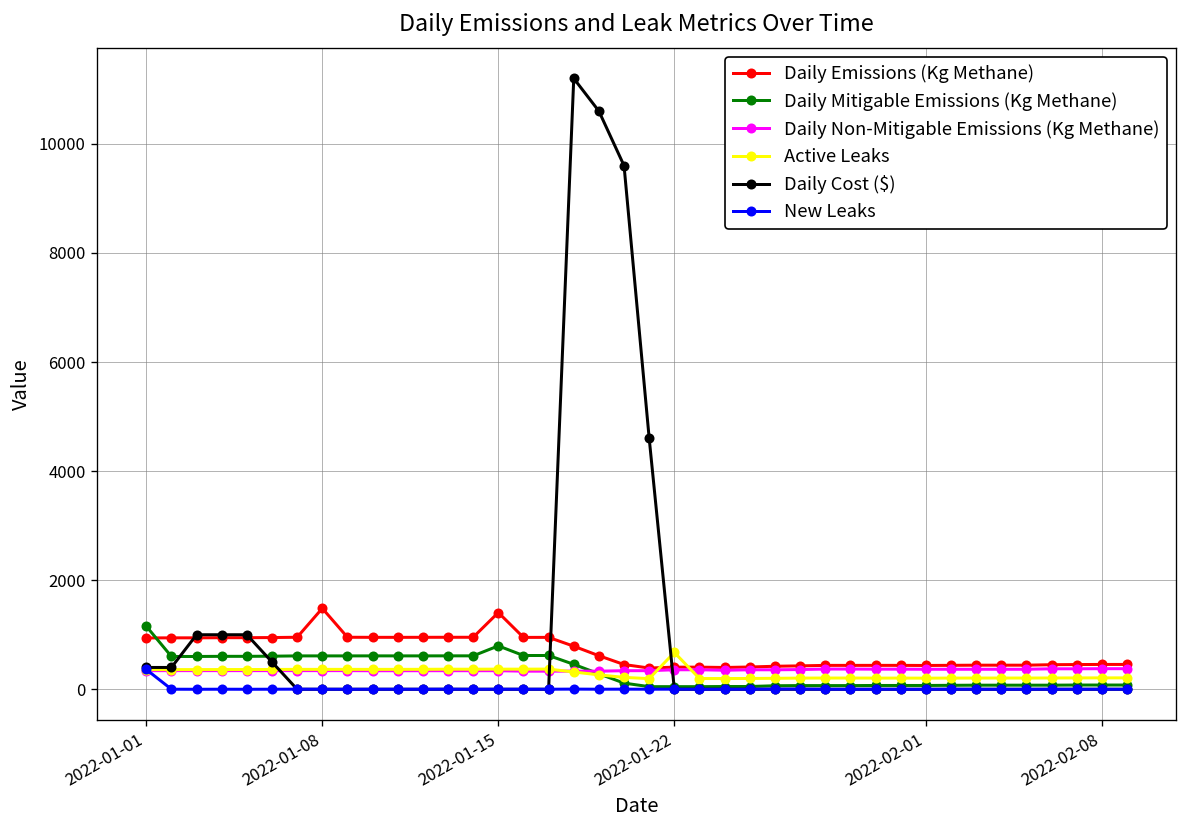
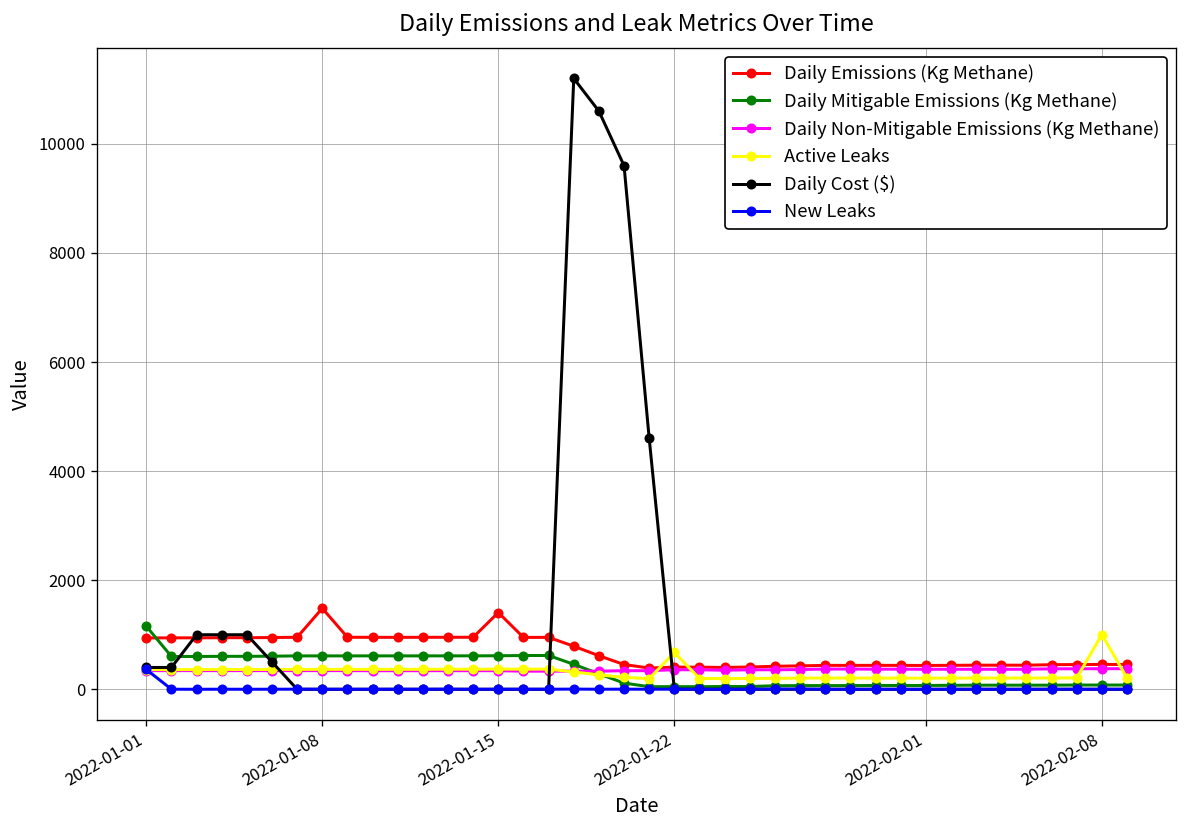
  {
    "Daily Emissions (Kg Methane)": {
      "2022-01-01": 900,
      "2022-01-08": 1500,
      "2022-01-15": 1400,
      "2022-02-01": 400,
      "2022-02-08": 500
    },
    "Daily Mitigable Emissions (Kg Methane)": {
      "2022-01-01": 1200,
      "2022-01-08": 600,
-     "2022-01-15": 800,
+     "2022-01-15": 600,
      "2022-02-01": 100,
      "2022-02-08": 100
    },
    "Daily Non-Mitigable Emissions (Kg Methane)": {
      "2022-02-01": 400,
      "2022-02-08": 400
    },
    "Active Leaks": {
      "2022-01-22": 700,
      "2022-02-01": 200,
-     "2022-02-08": 200
+     "2022-02-08": 1000
    }
  }
